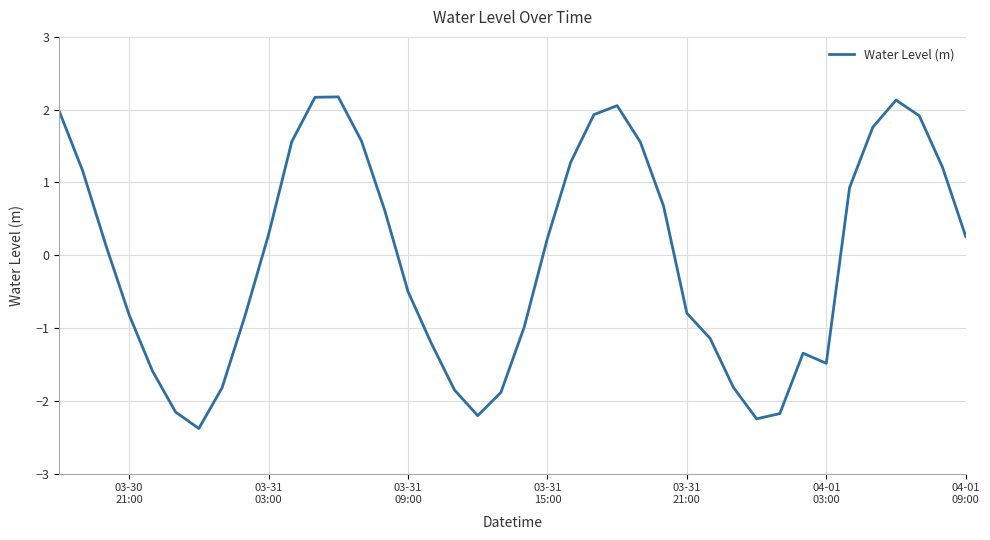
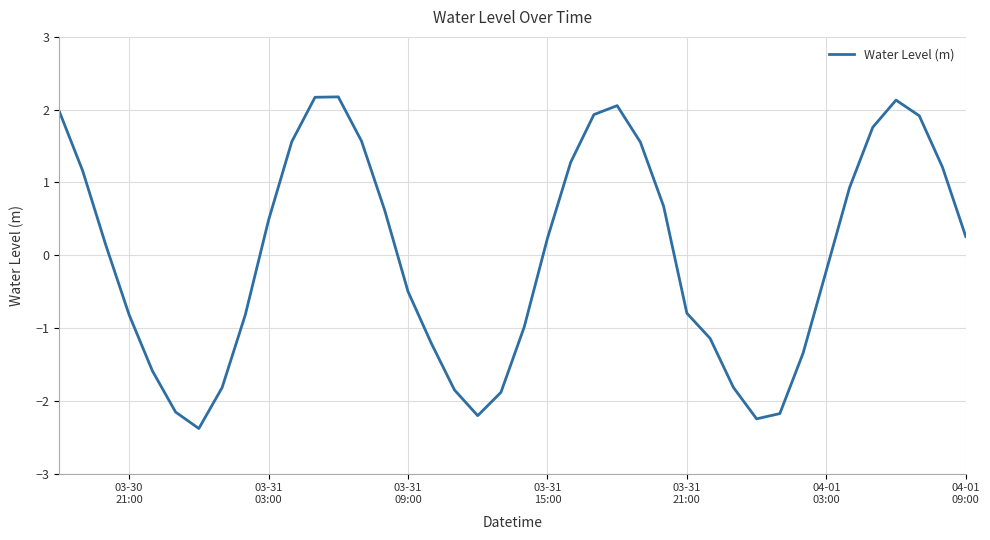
  {
    "03-30 21:00": -0.8,
-   "03-31 03:00": 0.3,
+   "03-31 03:00": 0.5,
    "03-31 09:00": -0.5,
    "03-31 15:00": 0.2,
    "03-31 21:00": -0.8,
-   "04-01 03:00": -1.5,
+   "04-01 03:00": -0.2,
    "04-01 09:00": 0.3
  }
